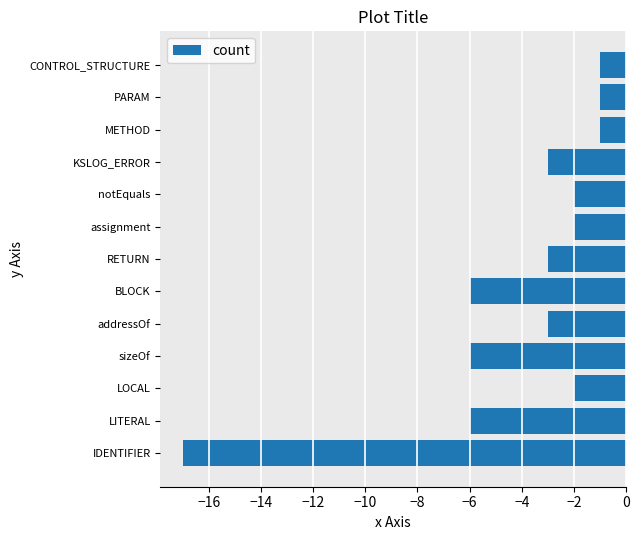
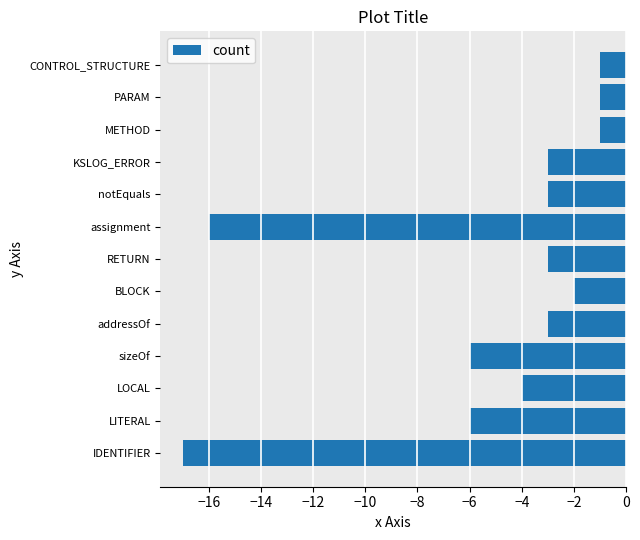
  {
    "CONTROL_STRUCTURE": -1.0,
    "PARAM": -1.0,
    "METHOD": -1.0,
    "KSLOG_ERROR": -3.0,
-   "notEquals": -2.0,
-   "assignment": -2.0,
+   "notEquals": -3.0,
+   "assignment": -16.0,
    "RETURN": -3.0,
-   "BLOCK": -6.0,
+   "BLOCK": -2.0,
    "addressOf": -3.0,
    "sizeOf": -6.0,
-   "LOCAL": -2.0,
+   "LOCAL": -4.0,
    "LITERAL": -6.0,
    "IDENTIFIER": -17.0
  }
